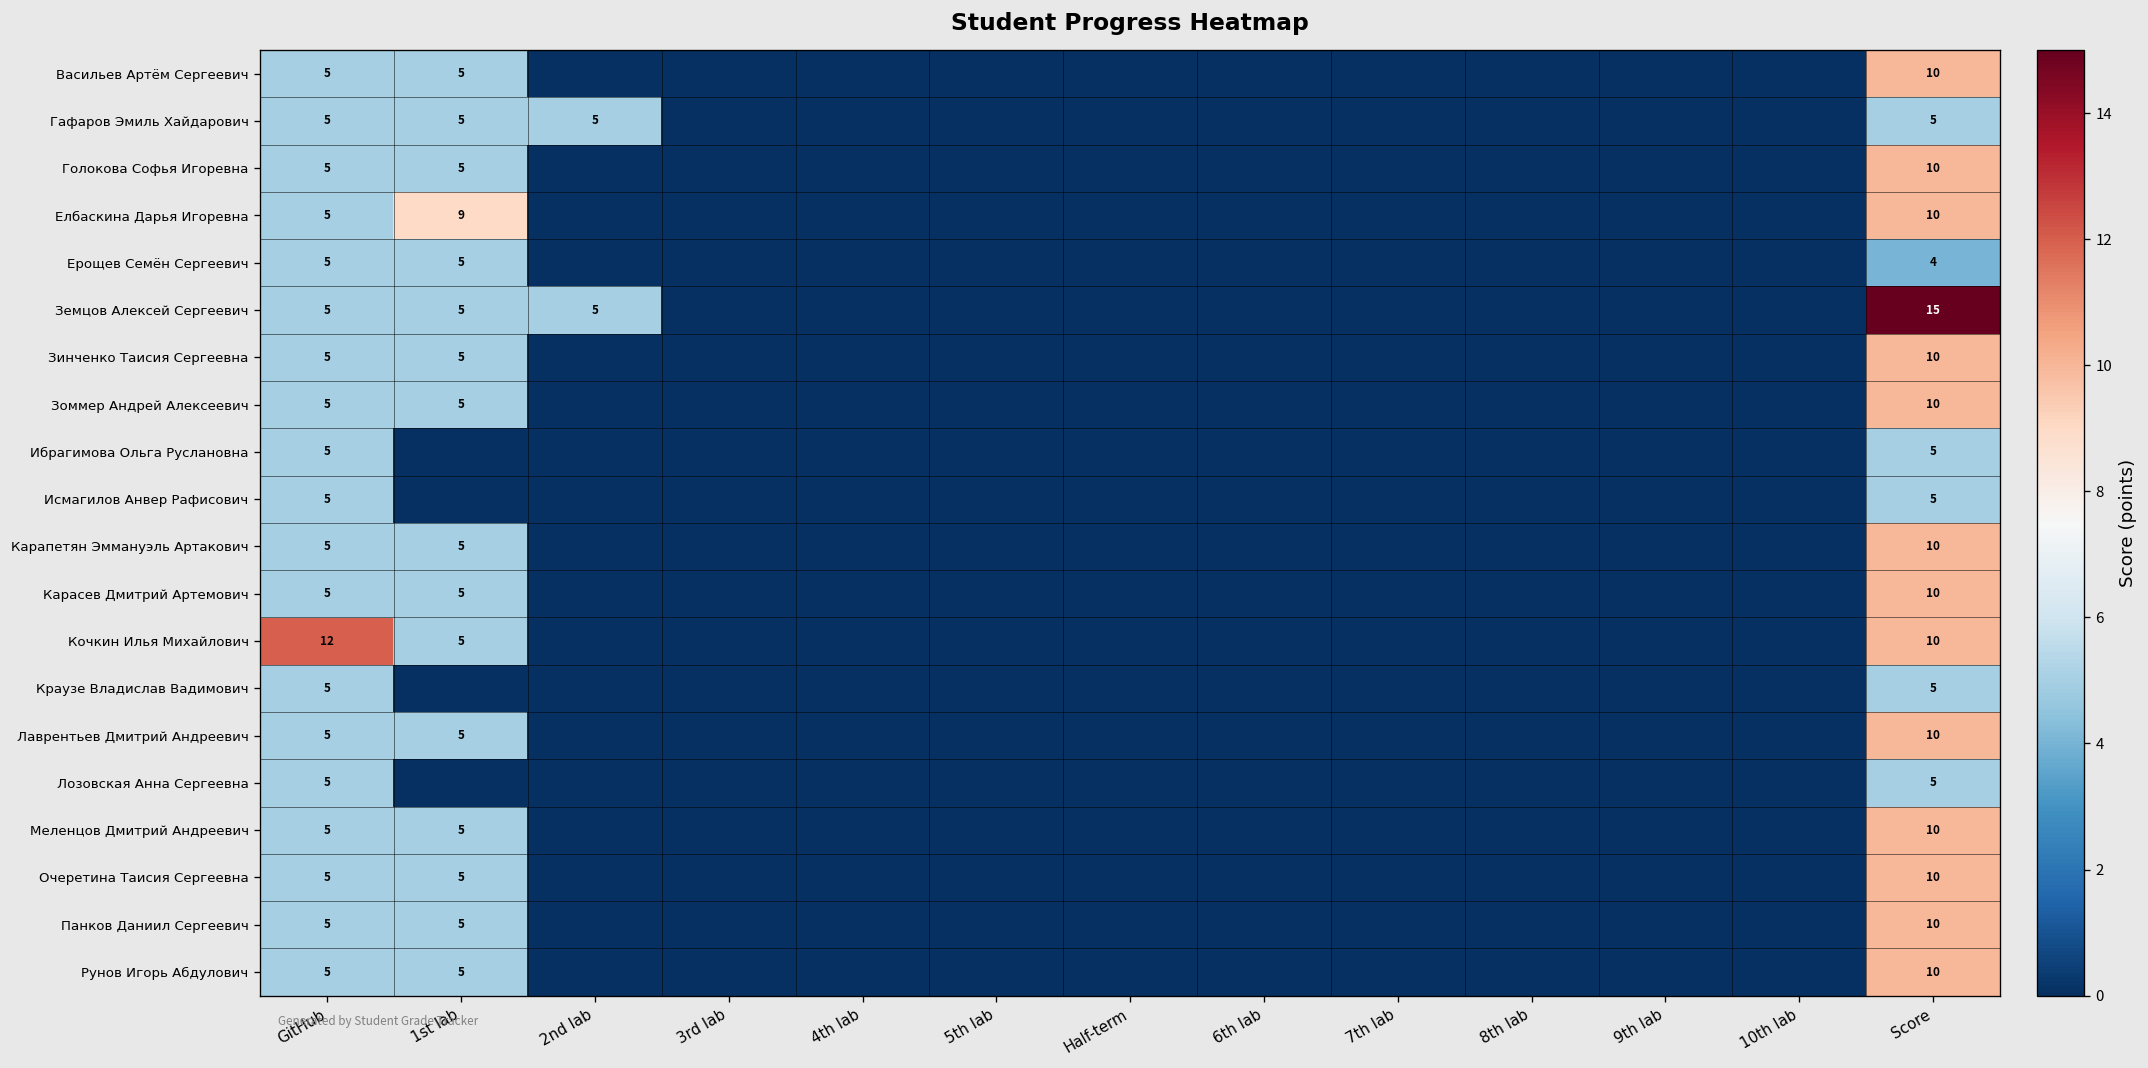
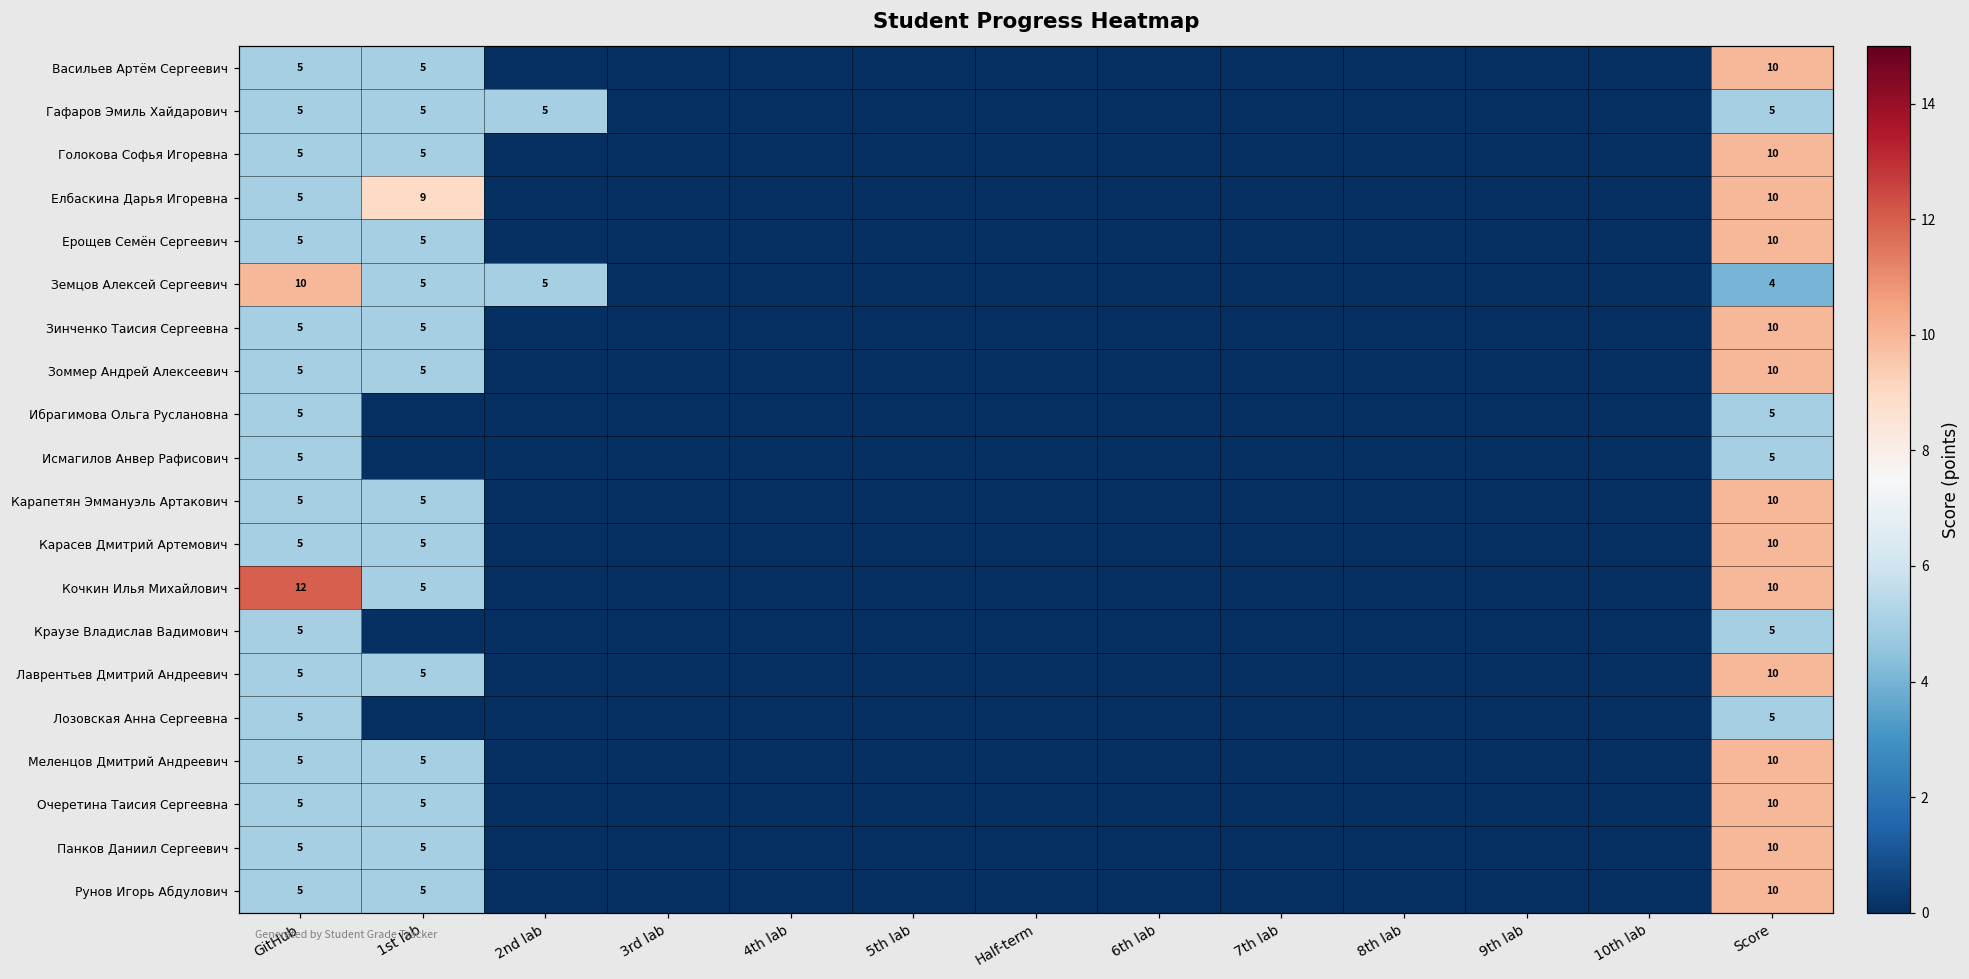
  {
    "Васильев Артём Сергеевич": {
      "GitHub": 5,
      "1st lab": 5,
      "Score": 10
    },
    "Гафаров Эмиль Хайдарович": {
      "GitHub": 5,
      "1st lab": 5,
      "2nd lab": 5,
      "Score": 5
    },
    "Голокова Софья Игоревна": {
      "GitHub": 5,
      "1st lab": 5,
      "Score": 10
    },
    "Елбаскина Дарья Игоревна": {
      "GitHub": 5,
      "1st lab": 9,
      "Score": 10
    },
    "Ерощев Семён Сергеевич": {
      "GitHub": 5,
      "1st lab": 5,
-     "Score": 4
+     "Score": 10
    },
    "Земцов Алексей Сергеевич": {
-     "GitHub": 5,
+     "GitHub": 10,
      "1st lab": 5,
      "2nd lab": 5,
-     "Score": 15
+     "Score": 4
    },
    "Зинченко Таисия Сергеевна": {
      "GitHub": 5,
      "1st lab": 5,
      "Score": 10
    },
    "Зоммер Андрей Алексеевич": {
      "GitHub": 5,
      "1st lab": 5,
      "Score": 10
    },
    "Ибрагимова Ольга Руслановна": {
      "GitHub": 5,
      "Score": 5
    },
    "Исмагилов Анвер Рафисович": {
      "GitHub": 5,
      "Score": 5
    },
    "Карапетян Эммануэль Артакович": {
      "GitHub": 5,
      "1st lab": 5,
      "Score": 10
    },
    "Карасев Дмитрий Артемович": {
      "GitHub": 5,
      "1st lab": 5,
      "Score": 10
    },
    "Кочкин Илья Михайлович": {
      "GitHub": 12,
      "1st lab": 5,
      "Score": 10
    },
    "Краузе Владислав Вадимович": {
      "GitHub": 5,
      "Score": 5
    },
    "Лаврентьев Дмитрий Андреевич": {
      "GitHub": 5,
      "1st lab": 5,
      "Score": 10
    },
    "Лозовская Анна Сергеевна": {
      "GitHub": 5,
      "Score": 5
    },
    "Меленцов Дмитрий Андреевич": {
      "GitHub": 5,
      "1st lab": 5,
      "Score": 10
    },
    "Очеретина Таисия Сергеевна": {
      "GitHub": 5,
      "1st lab": 5,
      "Score": 10
    },
    "Панков Даниил Сергеевич": {
      "GitHub": 5,
      "1st lab": 5,
      "Score": 10
    },
    "Рунов Игорь Абдулович": {
      "GitHub": 5,
      "1st lab": 5,
      "Score": 10
    }
  }
